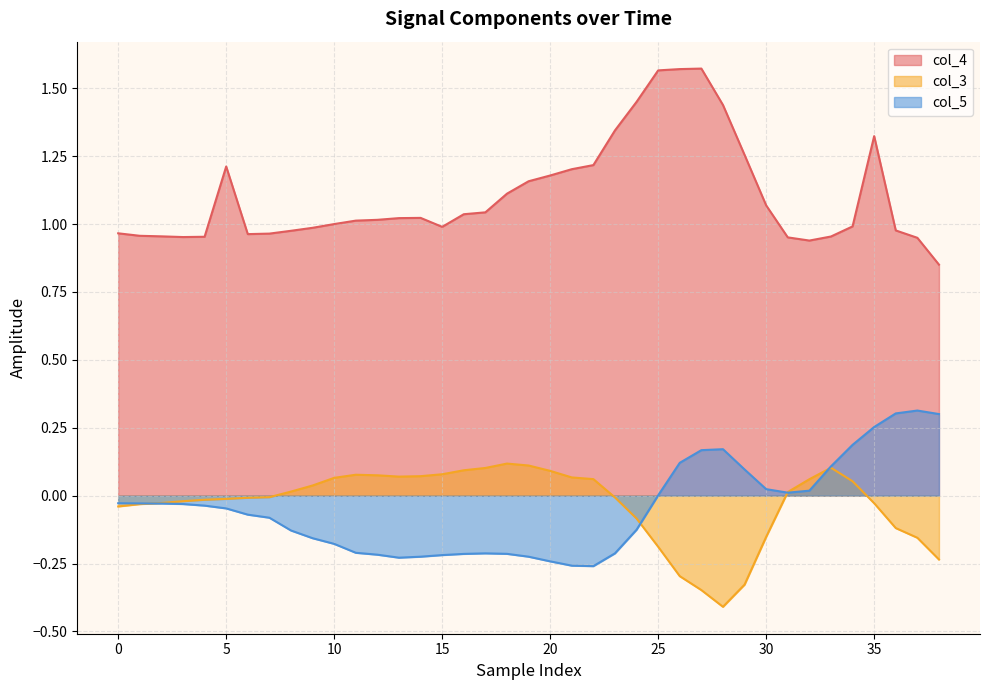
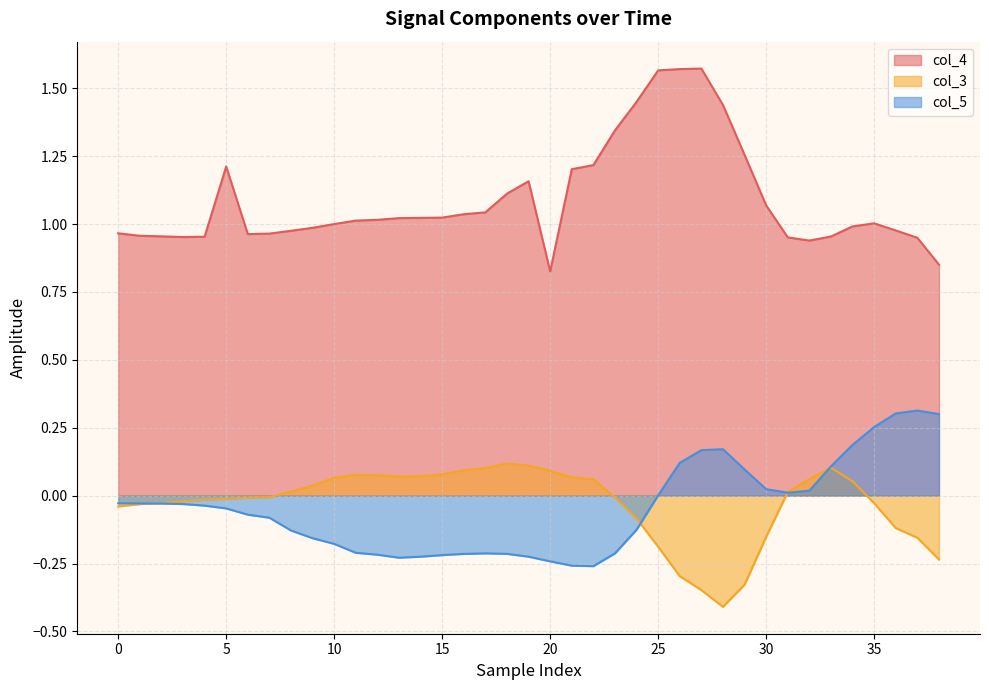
  {
    "col_4": {
      "0": 0.97,
      "5": 1.21,
      "10": 1.00,
-     "15": 0.99,
-     "20": 1.18,
+     "15": 1.02,
+     "20": 0.83,
      "25": 1.57,
      "30": 1.07,
-     "35": 1.32
+     "35": 1.00
    }
  }
